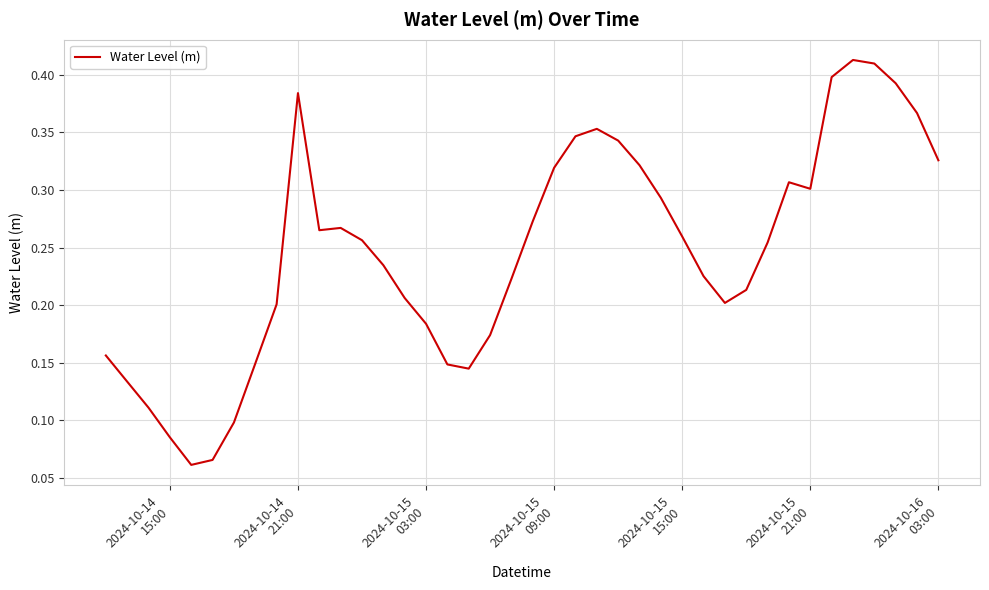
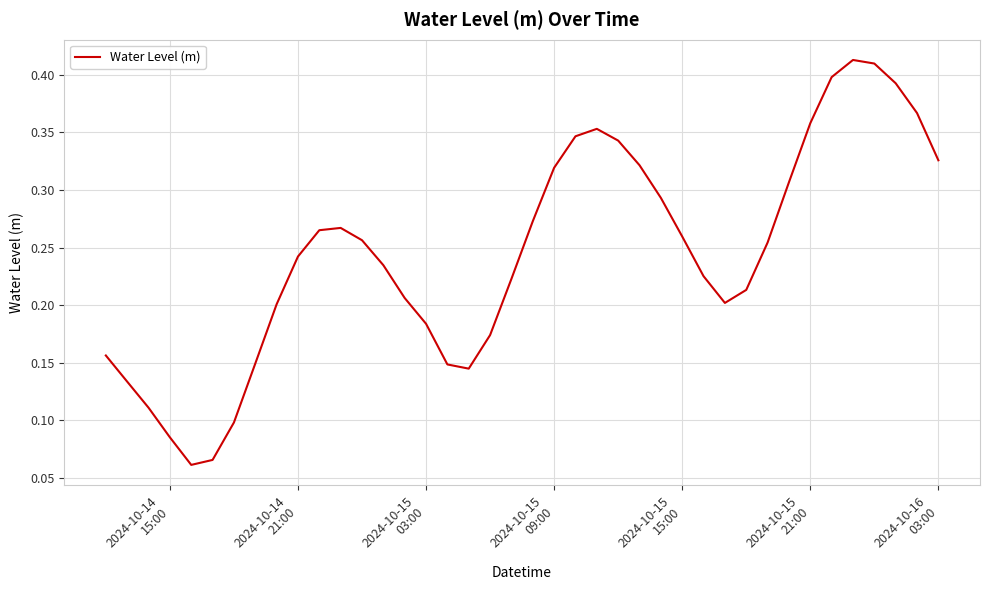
  {
    "2024-10-14 15:00": 0.085,
-   "2024-10-14 21:00": 0.384,
+   "2024-10-14 21:00": 0.242,
    "2024-10-15 03:00": 0.184,
    "2024-10-15 09:00": 0.319,
    "2024-10-15 15:00": 0.260,
-   "2024-10-15 21:00": 0.301,
+   "2024-10-15 21:00": 0.358,
    "2024-10-16 03:00": 0.326
  }
